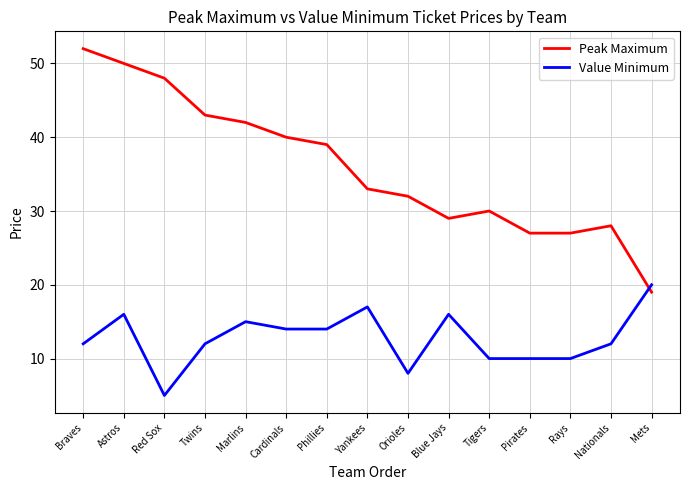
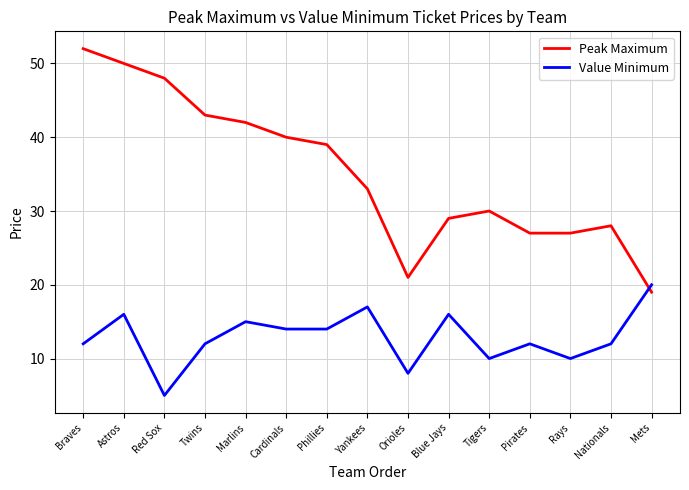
  {
    "Peak Maximum": {
      "Braves": 52,
      "Astros": 50,
      "Red Sox": 48,
      "Twins": 43,
      "Marlins": 42,
      "Cardinals": 40,
      "Phillies": 39,
      "Yankees": 33,
-     "Orioles": 32,
+     "Orioles": 21,
      "Blue Jays": 29,
      "Tigers": 30,
      "Pirates": 27,
      "Rays": 27,
      "Nationals": 28,
      "Mets": 19
    },
    "Value Minimum": {
      "Braves": 12,
      "Astros": 16,
      "Red Sox": 5,
      "Twins": 12,
      "Marlins": 15,
      "Cardinals": 14,
      "Phillies": 14,
      "Yankees": 17,
      "Orioles": 8,
      "Blue Jays": 16,
      "Tigers": 10,
-     "Pirates": 10,
+     "Pirates": 12,
      "Rays": 10,
      "Nationals": 12,
      "Mets": 20
    }
  }
